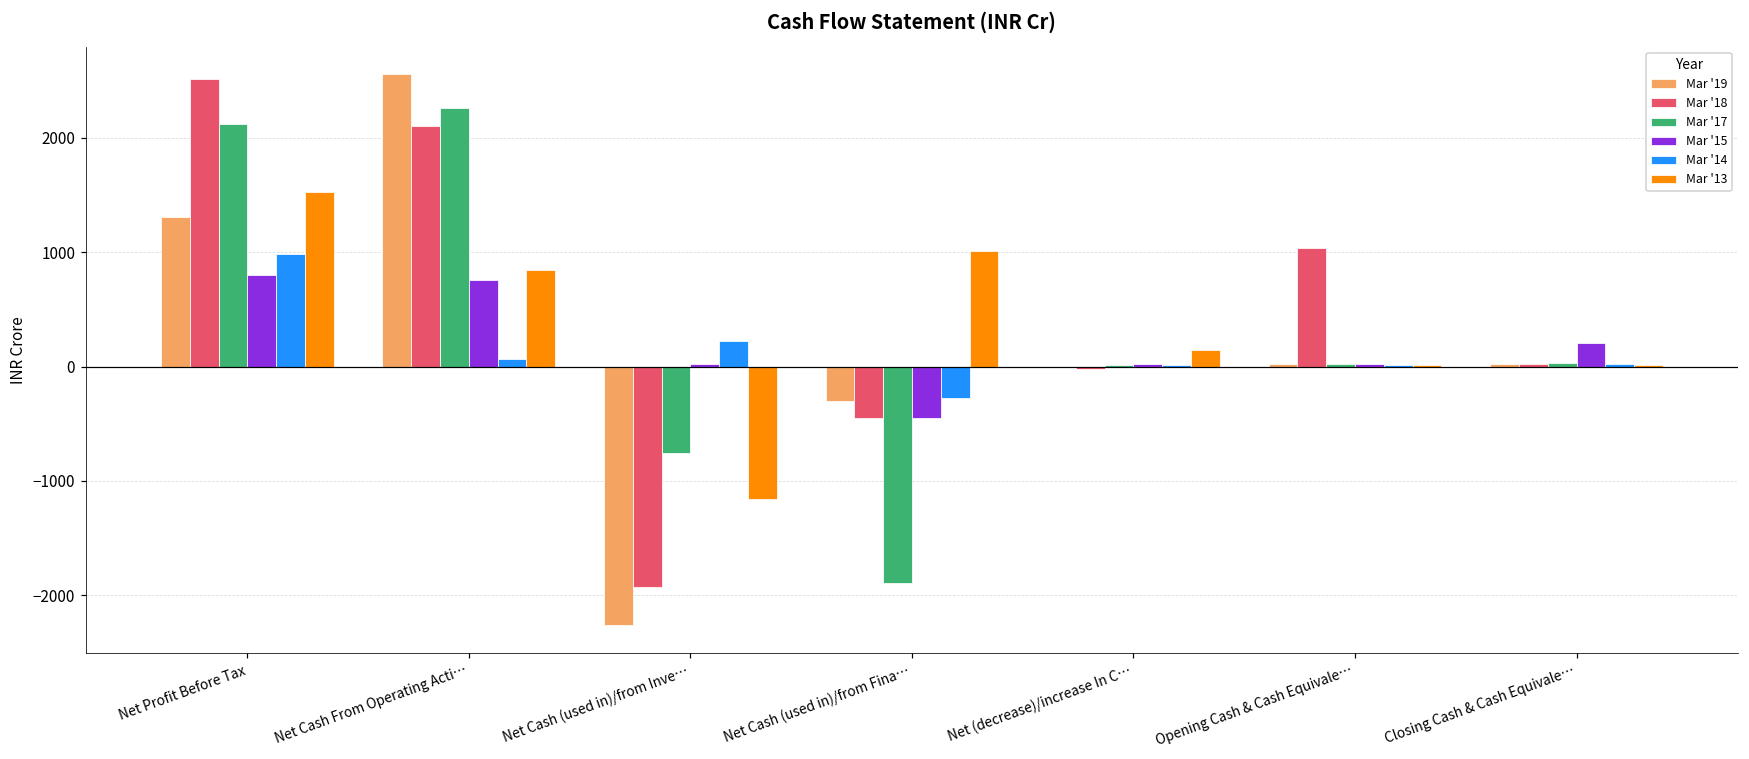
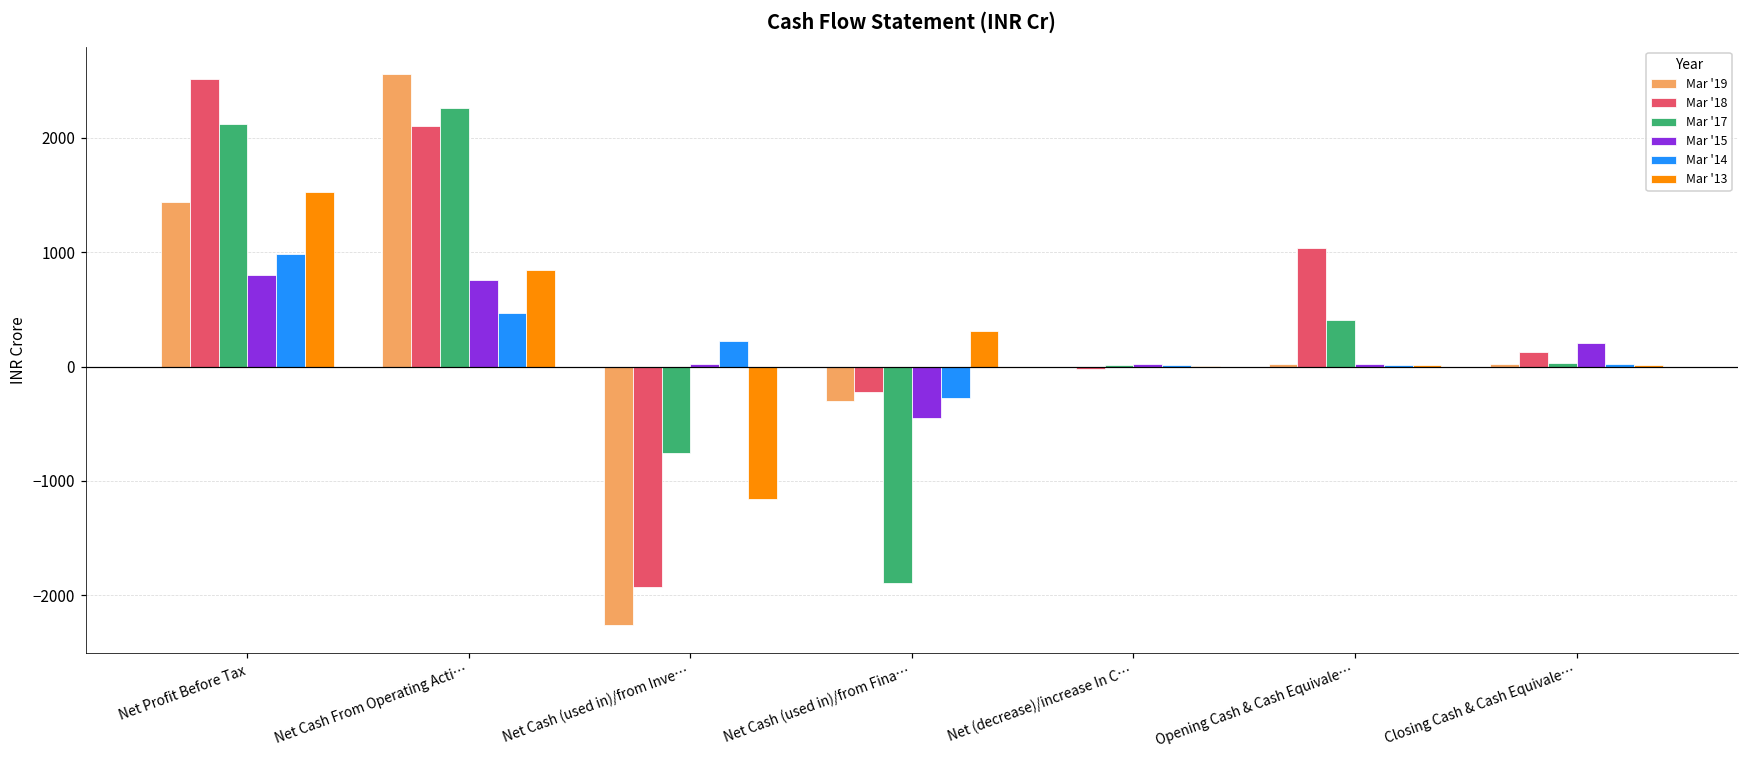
  {
    "Mar '19": {
-     "Net Profit Before Tax": 1310,
+     "Net Profit Before Tax": 1440,
      "Net Cash From Operating Acti…": 2560,
      "Net Cash (used in)/from Inve…": -2260,
      "Net Cash (used in)/from Fina…": -300,
      "Opening Cash & Cash Equivale…": 30
    },
    "Mar '18": {
      "Net Profit Before Tax": 2510,
      "Net Cash From Operating Acti…": 2110,
      "Net Cash (used in)/from Inve…": -1920,
-     "Net Cash (used in)/from Fina…": -450,
+     "Net Cash (used in)/from Fina…": -220,
      "Opening Cash & Cash Equivale…": 1030,
-     "Closing Cash & Cash Equivale…": 30
+     "Closing Cash & Cash Equivale…": 130
    },
    "Mar '17": {
      "Net Profit Before Tax": 2120,
      "Net Cash From Operating Acti…": 2260,
      "Net Cash (used in)/from Inve…": -760,
      "Net Cash (used in)/from Fina…": -1890,
-     "Opening Cash & Cash Equivale…": 20,
+     "Opening Cash & Cash Equivale…": 400,
      "Closing Cash & Cash Equivale…": 30
    },
    "Mar '15": {
      "Net Profit Before Tax": 800,
      "Net Cash From Operating Acti…": 750,
      "Net Cash (used in)/from Inve…": 30,
      "Net Cash (used in)/from Fina…": -450,
      "Net (decrease)/increase In C…": 30,
      "Opening Cash & Cash Equivale…": 30,
      "Closing Cash & Cash Equivale…": 200
    },
    "Mar '14": {
      "Net Profit Before Tax": 980,
-     "Net Cash From Operating Acti…": 60,
+     "Net Cash From Operating Acti…": 470,
      "Net Cash (used in)/from Inve…": 220,
      "Net Cash (used in)/from Fina…": -270,
      "Closing Cash & Cash Equivale…": 30
    },
    "Mar '13": {
      "Net Profit Before Tax": 1530,
      "Net Cash From Operating Acti…": 850,
      "Net Cash (used in)/from Inve…": -1160,
-     "Net Cash (used in)/from Fina…": 1010,
-     "Net (decrease)/increase In C…": 140
+     "Net Cash (used in)/from Fina…": 310,
+     "Net (decrease)/increase In C…": 10
    }
  }
